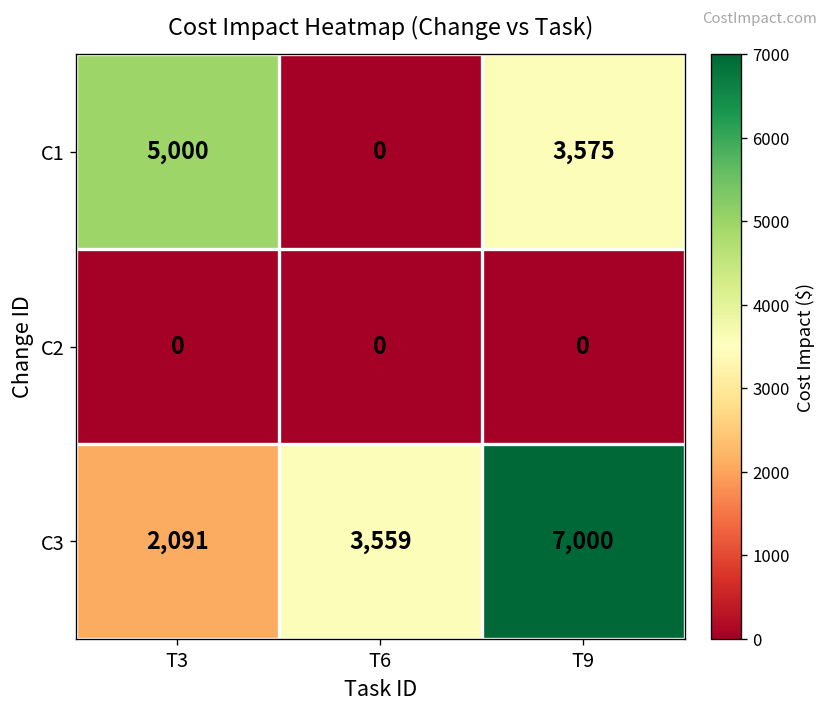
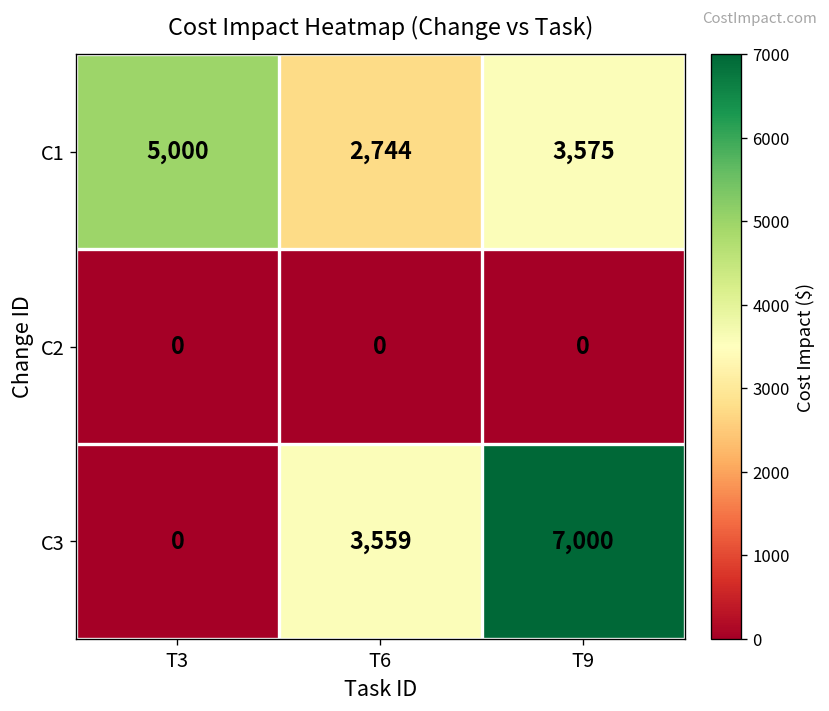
  {
    "C1": {
      "T3": "5,000",
-     "T6": "0",
+     "T6": "2,744",
      "T9": "3,575"
    },
    "C2": {
      "T3": "0",
      "T6": "0",
      "T9": "0"
    },
    "C3": {
-     "T3": "2,091",
+     "T3": "0",
      "T6": "3,559",
      "T9": "7,000"
    }
  }
